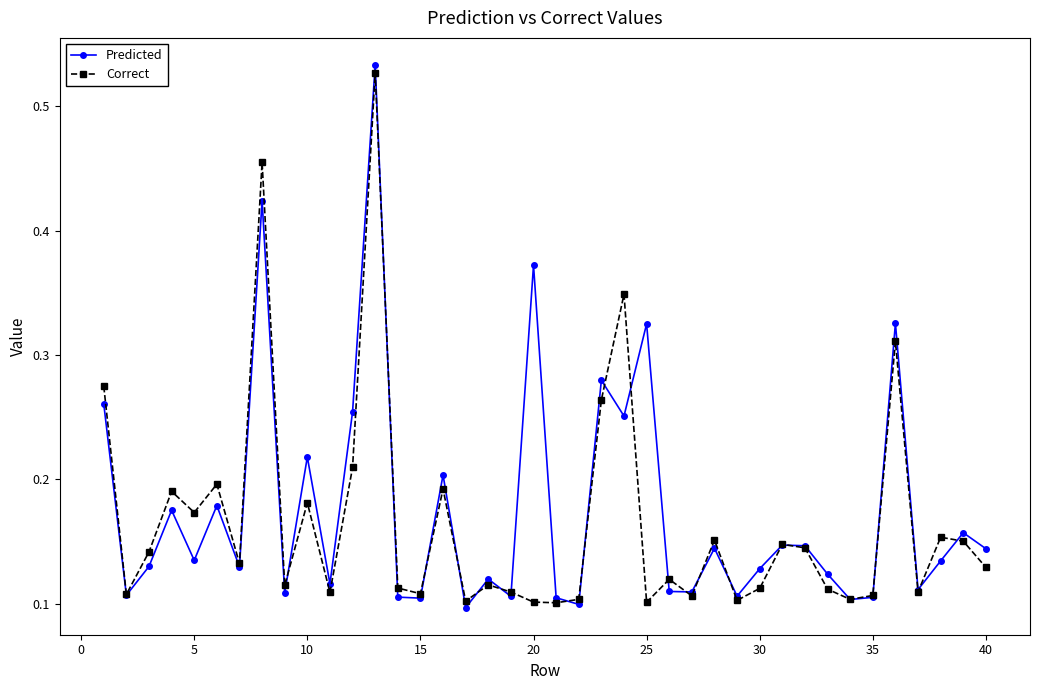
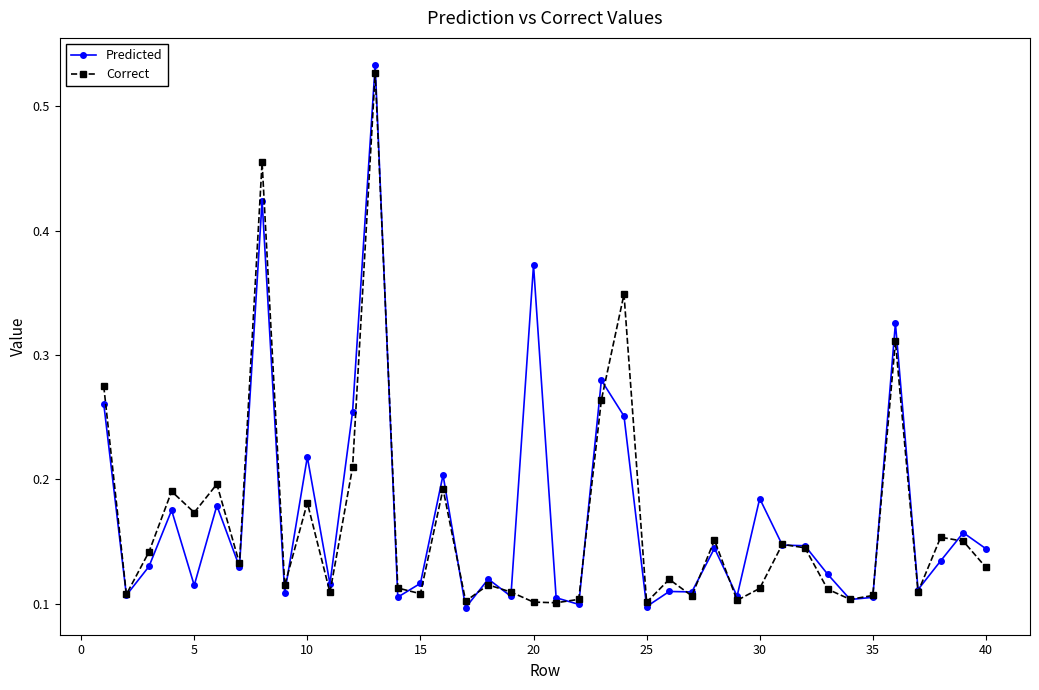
  {
    "Predicted": {
-     "5": 0.135,
+     "5": 0.115,
      "10": 0.218,
-     "15": 0.105,
+     "15": 0.116,
      "20": 0.372,
-     "25": 0.325,
-     "30": 0.128,
+     "25": 0.098,
+     "30": 0.185,
      "40": 0.144
    },
    "Correct": {
      "5": 0.173,
      "10": 0.181,
      "15": 0.108,
      "20": 0.101,
      "25": 0.101,
      "30": 0.112,
      "40": 0.129
    }
  }
